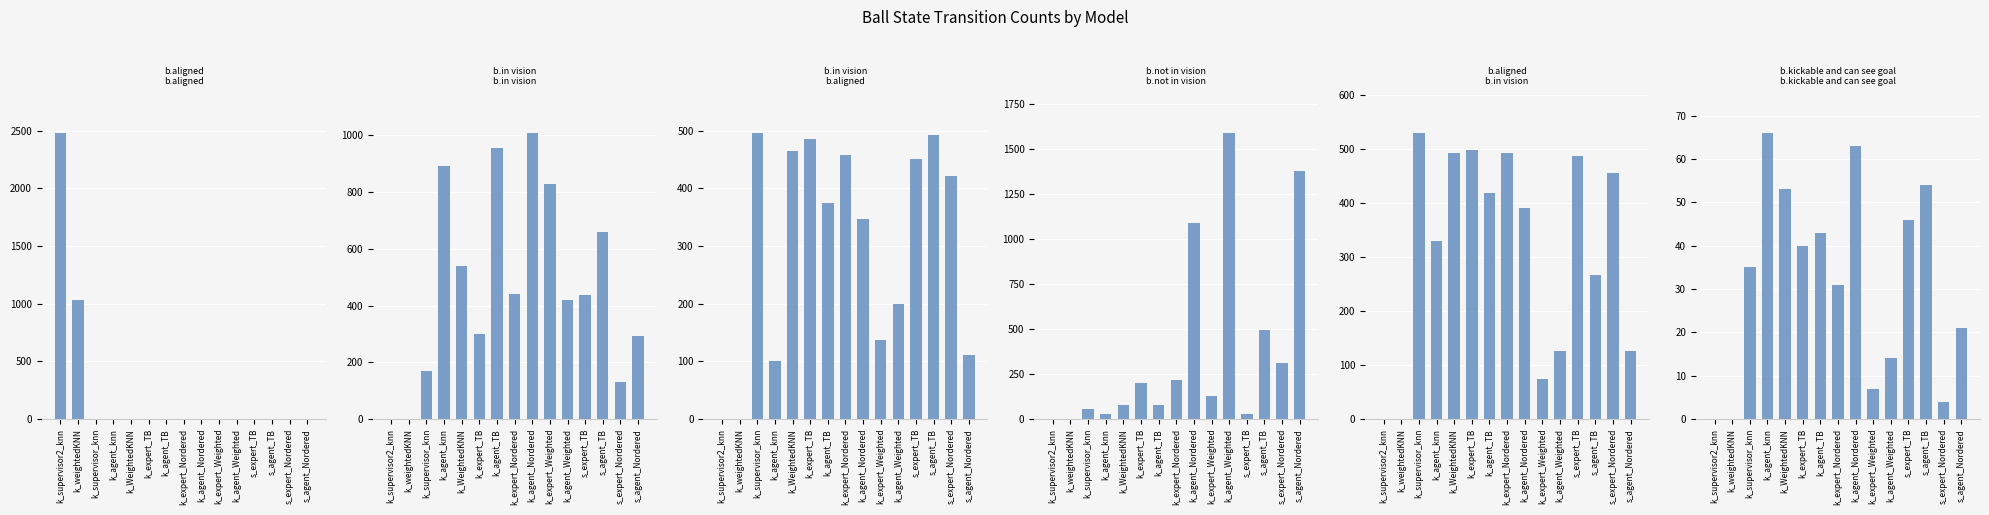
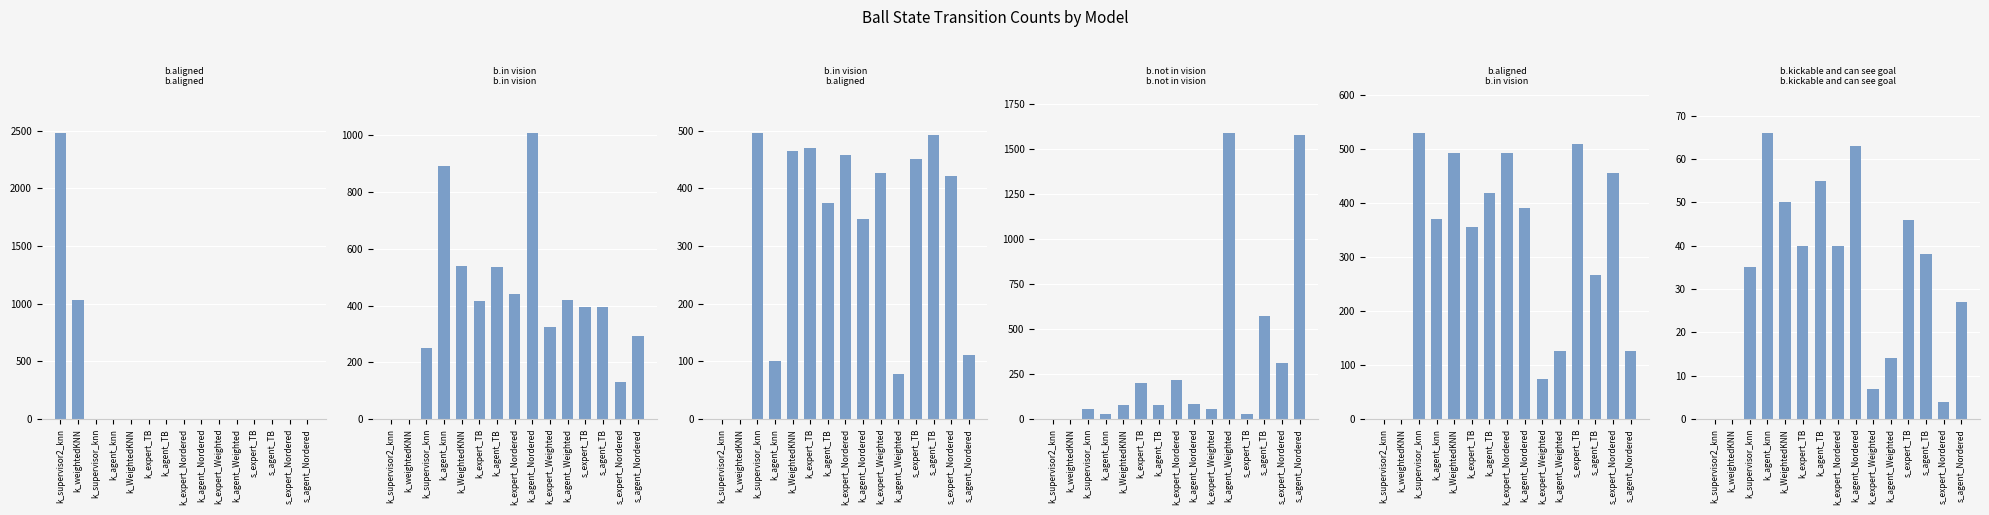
  {
    "b.aligned b.aligned": {
      "k_supervisor2_knn": 2480,
      "k_weightedKNN": 1030,
      "k_supervisor_knn": 0,
      "k_agent_knn": 0,
      "k_WeightedKNN": 0,
      "k_expert_TB": 0,
      "k_agent_TB": 0,
      "k_expert_Nordered": 0,
      "k_agent_Nordered": 0,
      "k_expert_Weighted": 0,
      "k_agent_Weighted": 0,
      "s_expert_TB": 0,
      "s_agent_TB": 0,
      "s_expert_Nordered": 0,
      "s_agent_Nordered": 0
    },
    "b.in vision b.in vision": {
      "k_supervisor2_knn": 0,
      "k_weightedKNN": 0,
-     "k_supervisor_knn": 170,
+     "k_supervisor_knn": 250,
      "k_agent_knn": 890,
      "k_WeightedKNN": 540,
-     "k_expert_TB": 300,
-     "k_agent_TB": 960,
+     "k_expert_TB": 420,
+     "k_agent_TB": 540,
      "k_expert_Nordered": 440,
      "k_agent_Nordered": 1010,
-     "k_expert_Weighted": 830,
+     "k_expert_Weighted": 330,
      "k_agent_Weighted": 420,
-     "s_expert_TB": 440,
-     "s_agent_TB": 660,
+     "s_expert_TB": 400,
+     "s_agent_TB": 400,
      "s_expert_Nordered": 130,
      "s_agent_Nordered": 290
    },
    "b.in vision b.aligned": {
      "k_supervisor2_knn": 0,
      "k_weightedKNN": 0,
      "k_supervisor_knn": 500,
      "k_agent_knn": 100,
      "k_WeightedKNN": 460,
-     "k_expert_TB": 490,
+     "k_expert_TB": 470,
      "k_agent_TB": 380,
      "k_expert_Nordered": 460,
      "k_agent_Nordered": 350,
-     "k_expert_Weighted": 140,
-     "k_agent_Weighted": 200,
+     "k_expert_Weighted": 430,
+     "k_agent_Weighted": 80,
      "s_expert_TB": 450,
      "s_agent_TB": 490,
      "s_expert_Nordered": 420,
      "s_agent_Nordered": 110
    },
    "b.not in vision b.not in vision": {
      "k_supervisor2_knn": 0,
      "k_weightedKNN": 0,
      "k_supervisor_knn": 50,
      "k_agent_knn": 30,
      "k_WeightedKNN": 80,
      "k_expert_TB": 200,
      "k_agent_TB": 80,
      "k_expert_Nordered": 220,
-     "k_agent_Nordered": 1090,
-     "k_expert_Weighted": 130,
+     "k_agent_Nordered": 90,
+     "k_expert_Weighted": 60,
      "k_agent_Weighted": 1590,
      "s_expert_TB": 30,
-     "s_agent_TB": 500,
+     "s_agent_TB": 570,
      "s_expert_Nordered": 310,
-     "s_agent_Nordered": 1380
+     "s_agent_Nordered": 1580
    },
    "b.aligned b.in vision": {
      "k_supervisor2_knn": 0,
      "k_weightedKNN": 0,
      "k_supervisor_knn": 530,
-     "k_agent_knn": 330,
+     "k_agent_knn": 370,
      "k_WeightedKNN": 490,
-     "k_expert_TB": 500,
+     "k_expert_TB": 360,
      "k_agent_TB": 420,
      "k_expert_Nordered": 490,
      "k_agent_Nordered": 390,
      "k_expert_Weighted": 80,
      "k_agent_Weighted": 130,
-     "s_expert_TB": 490,
+     "s_expert_TB": 510,
      "s_agent_TB": 270,
      "s_expert_Nordered": 460,
      "s_agent_Nordered": 130
    },
    "b.kickable and can see goal b.kickable and can see goal": {
      "k_supervisor2_knn": 0,
      "k_weightedKNN": 0,
      "k_supervisor_knn": 35,
      "k_agent_knn": 66,
-     "k_WeightedKNN": 53,
+     "k_WeightedKNN": 50,
      "k_expert_TB": 40,
-     "k_agent_TB": 43,
-     "k_expert_Nordered": 31,
+     "k_agent_TB": 55,
+     "k_expert_Nordered": 40,
      "k_agent_Nordered": 63,
      "k_expert_Weighted": 7,
      "k_agent_Weighted": 14,
      "s_expert_TB": 46,
-     "s_agent_TB": 54,
+     "s_agent_TB": 38,
      "s_expert_Nordered": 4,
-     "s_agent_Nordered": 21
+     "s_agent_Nordered": 27
    }
  }
